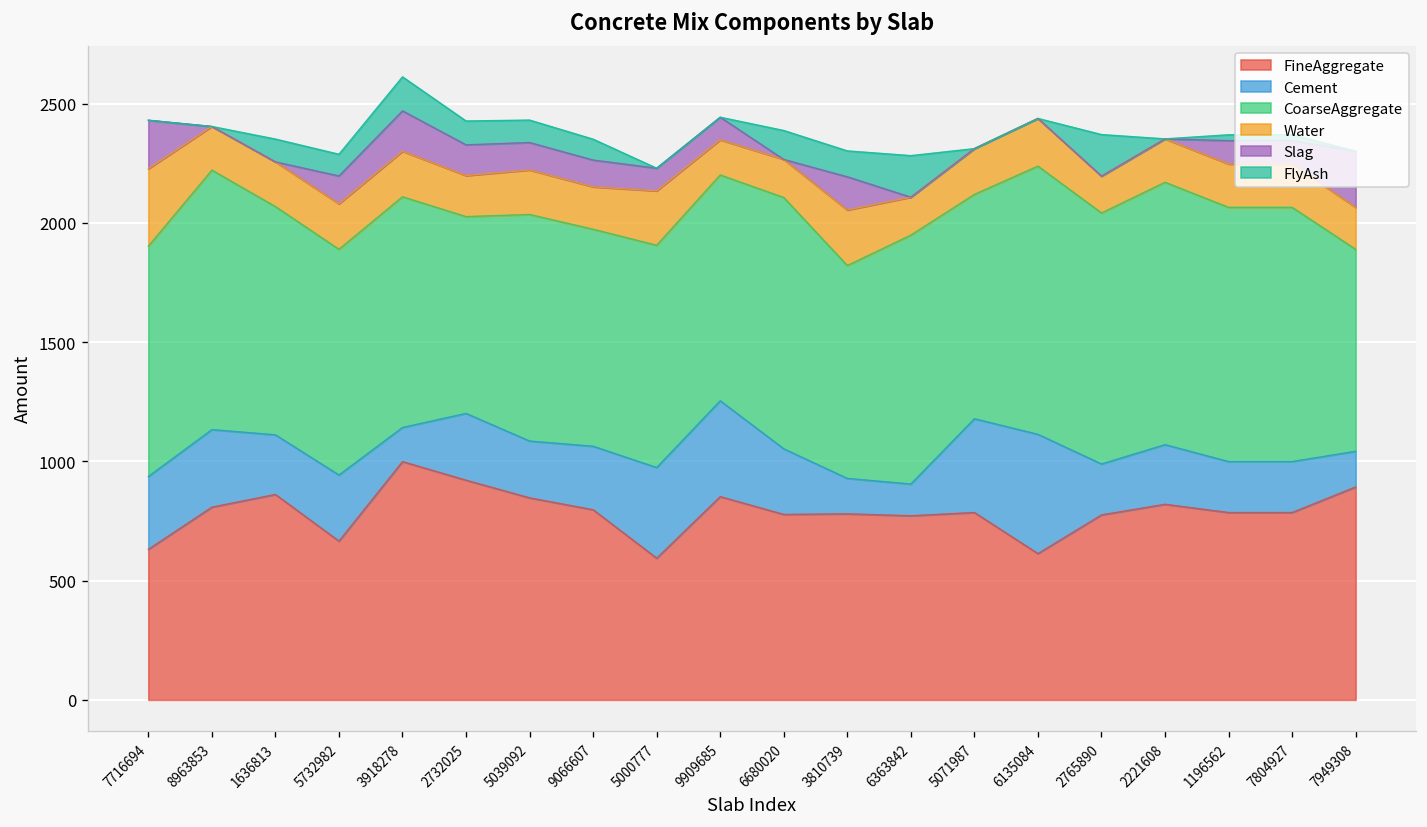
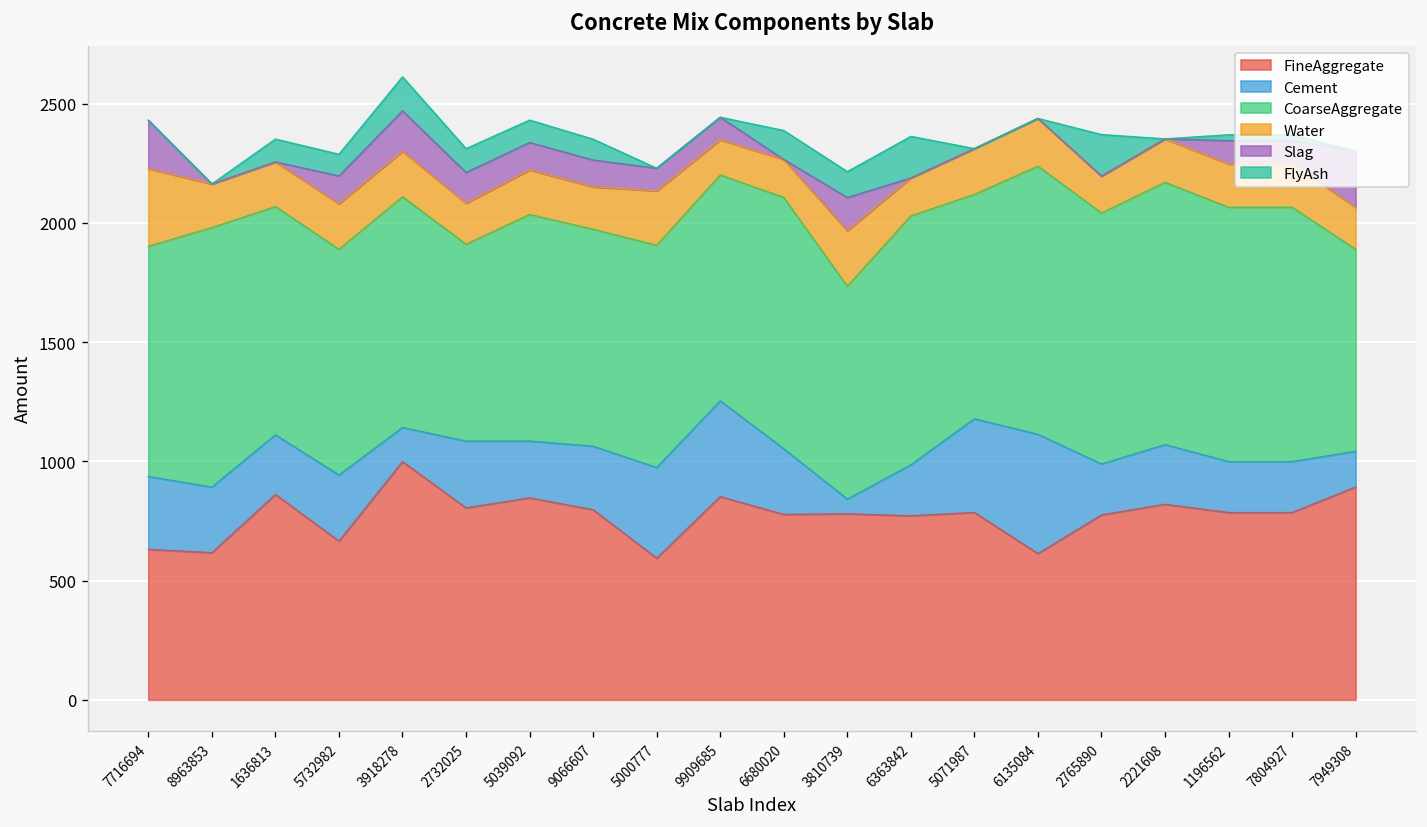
  {
    "FineAggregate": {
      "7716694": 630,
-     "8963853": 810,
+     "8963853": 620,
      "1636813": 860,
      "5732982": 670,
      "3918278": 1000,
-     "2732025": 920,
+     "2732025": 810,
      "5039092": 850,
      "9066607": 800,
      "5000777": 590,
      "9909685": 850,
      "6680020": 780,
      "3810739": 780,
      "6363842": 770,
      "5071987": 790,
      "6135084": 610,
      "2765890": 780,
      "2221608": 820,
      "1196562": 790,
      "7804927": 790,
      "7949308": 890
    },
    "Cement": {
      "7716694": 310,
-     "8963853": 330,
+     "8963853": 280,
      "1636813": 250,
      "5732982": 280,
      "3918278": 140,
      "2732025": 280,
      "5039092": 240,
      "9066607": 270,
      "5000777": 380,
      "9909685": 400,
      "6680020": 280,
-     "3810739": 150,
-     "6363842": 130,
+     "3810739": 60,
+     "6363842": 210,
      "5071987": 390,
      "6135084": 500,
      "2765890": 210,
      "2221608": 250,
      "1196562": 210,
      "7804927": 210,
      "7949308": 150
    },
    "Water": {
      "7716694": 330,
      "5732982": 190,
      "3918278": 190,
      "2732025": 170,
      "5039092": 190,
      "9066607": 180,
      "5000777": 230,
      "9909685": 150,
      "3810739": 230,
      "1196562": 180,
      "7949308": 180
    },
    "Slag": {
      "5732982": 120,
      "3918278": 170,
      "2732025": 130,
      "5039092": 120,
      "9066607": 110,
      "3810739": 140,
      "1196562": 100
    }
  }
